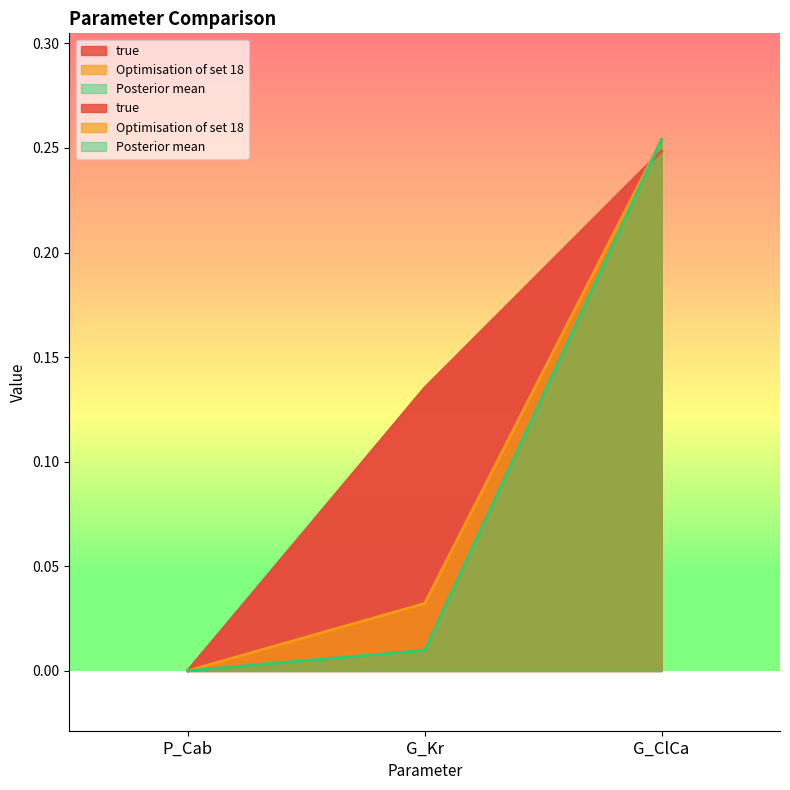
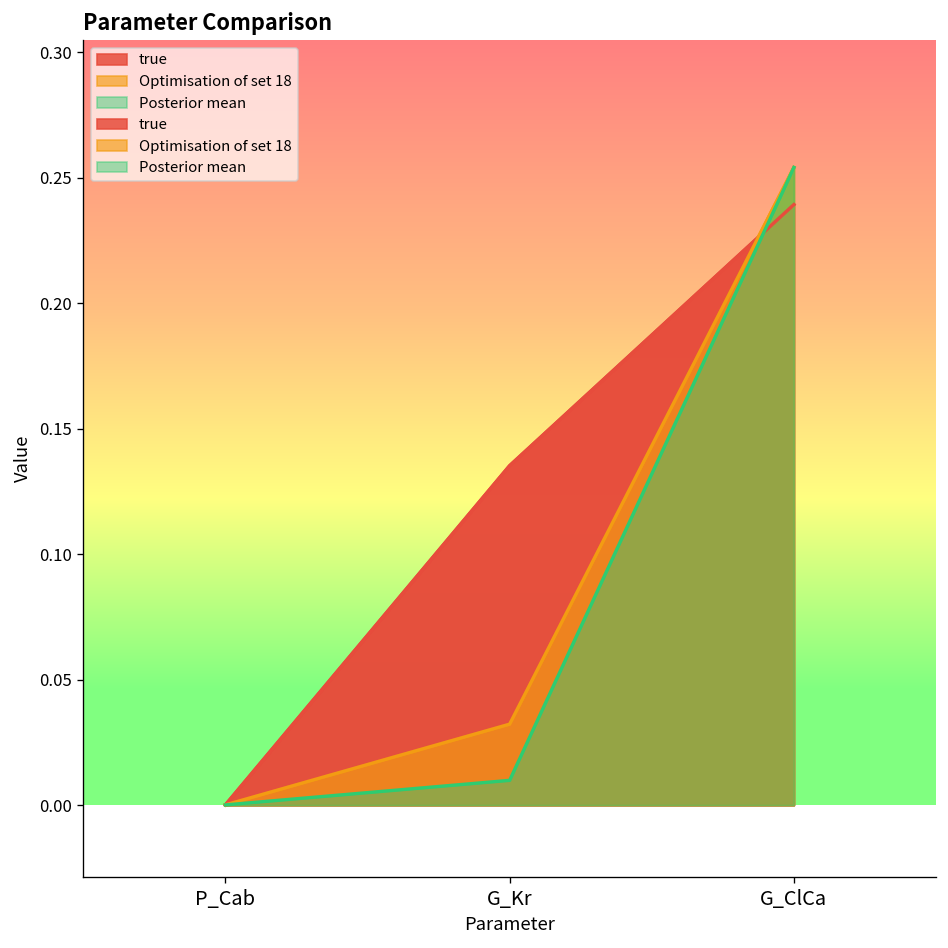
  {
    "true": {
      "G_Kr": 0.135,
-     "G_ClCa": 0.249
+     "G_ClCa": 0.239
    },
    "Optimisation of set 18": {
      "G_Kr": 0.032
    },
    "Posterior mean": {
      "G_Kr": 0.010
    }
  }
